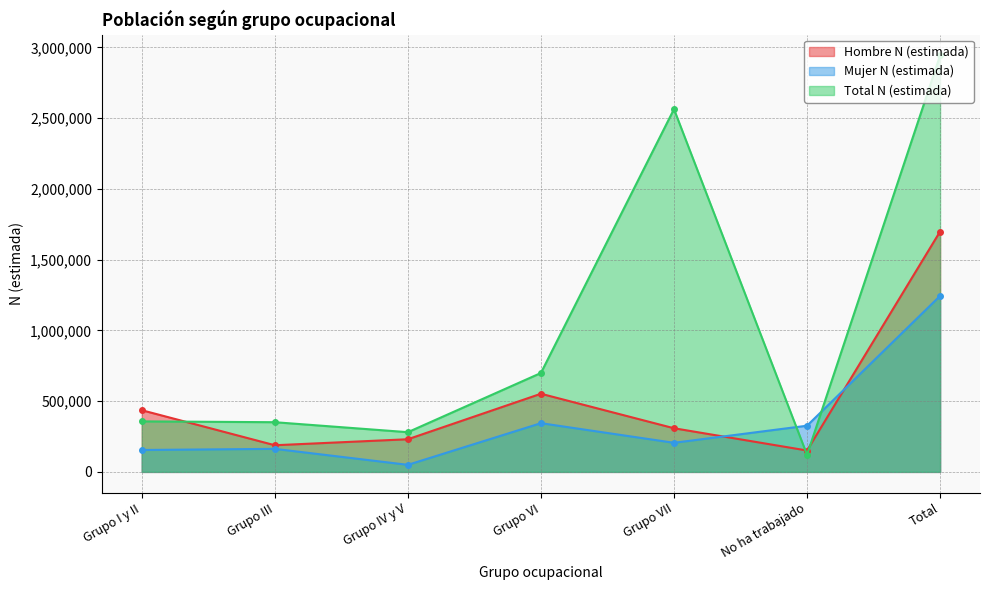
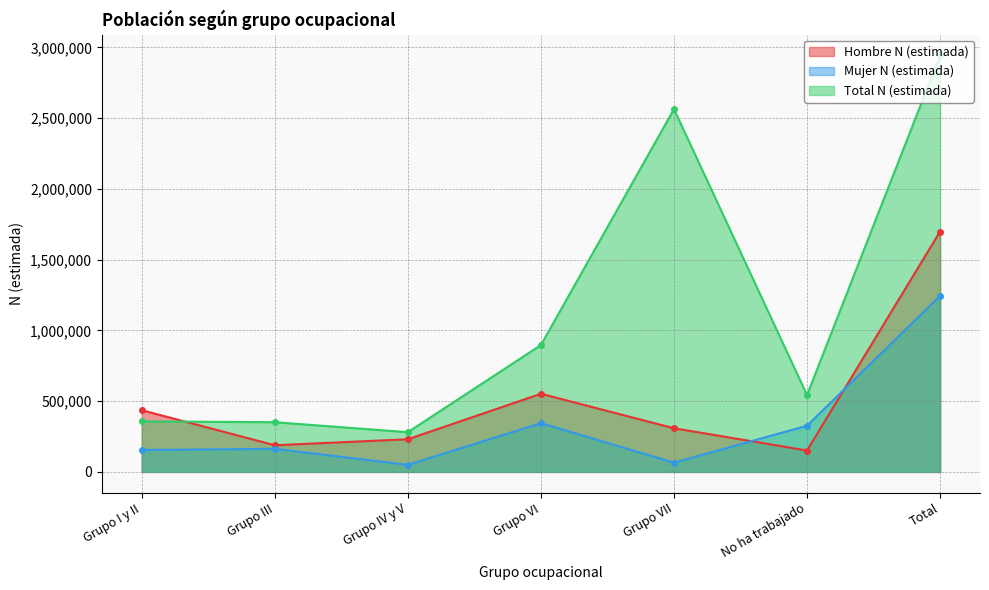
  {
    "Hombre N (estimada)": {
      "Grupo I y II": "440,000",
      "Grupo III": "190,000",
      "Grupo IV y V": "230,000",
      "Grupo VI": "550,000",
      "Grupo VII": "310,000",
      "No ha trabajado": "150,000",
      "Total": "1,700,000"
    },
    "Mujer N (estimada)": {
      "Grupo I y II": "150,000",
      "Grupo III": "160,000",
      "Grupo IV y V": "50,000",
      "Grupo VI": "340,000",
-     "Grupo VII": "210,000",
+     "Grupo VII": "70,000",
      "No ha trabajado": "330,000",
      "Total": "1,240,000"
    },
    "Total N (estimada)": {
      "Grupo I y II": "360,000",
      "Grupo III": "350,000",
      "Grupo IV y V": "280,000",
-     "Grupo VI": "700,000",
+     "Grupo VI": "900,000",
      "Grupo VII": "2,560,000",
-     "No ha trabajado": "120,000"
+     "No ha trabajado": "540,000"
    }
  }
